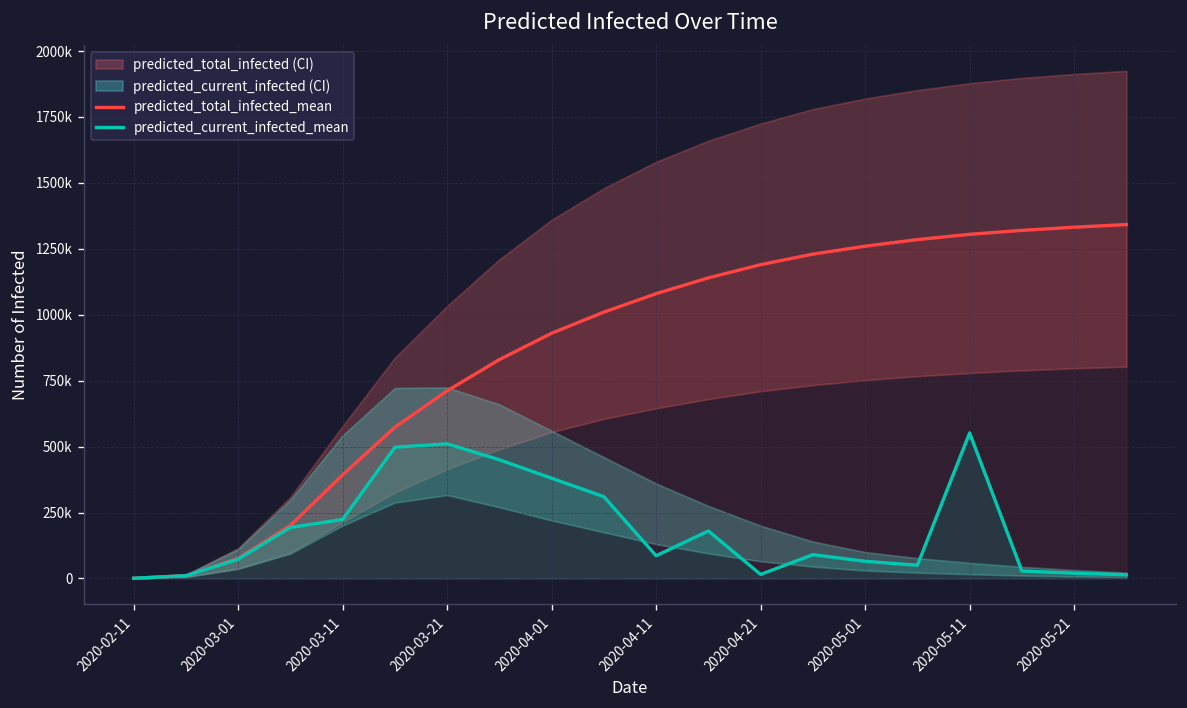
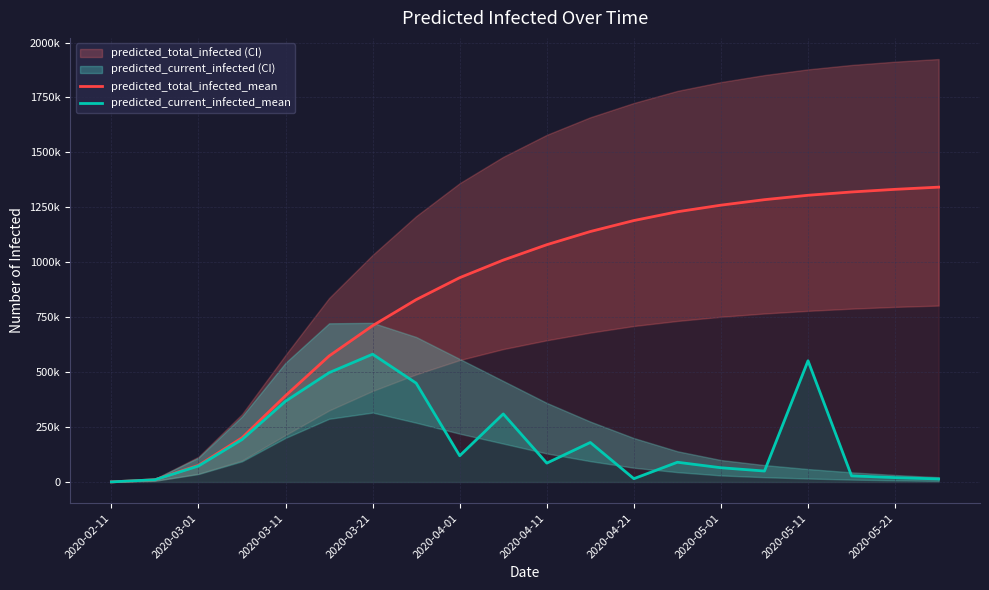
  {
    "predicted_current_infected_mean": {
-     "2020-03-11": 220000,
-     "2020-03-21": 510000,
-     "2020-04-01": 380000,
+     "2020-03-11": 370000,
+     "2020-03-21": 580000,
+     "2020-04-01": 120000,
      "2020-04-11": 90000,
      "2020-04-21": 20000,
      "2020-05-01": 70000,
      "2020-05-11": 550000,
      "2020-05-21": 20000
    }
  }
